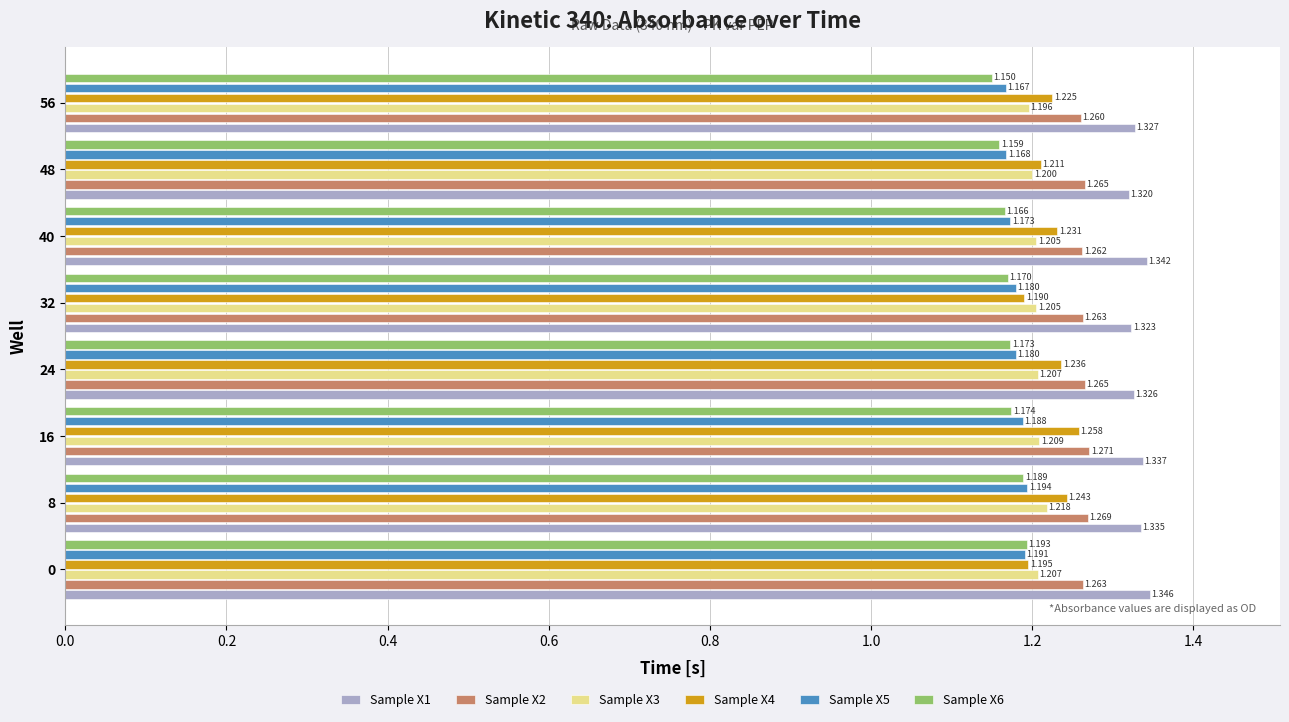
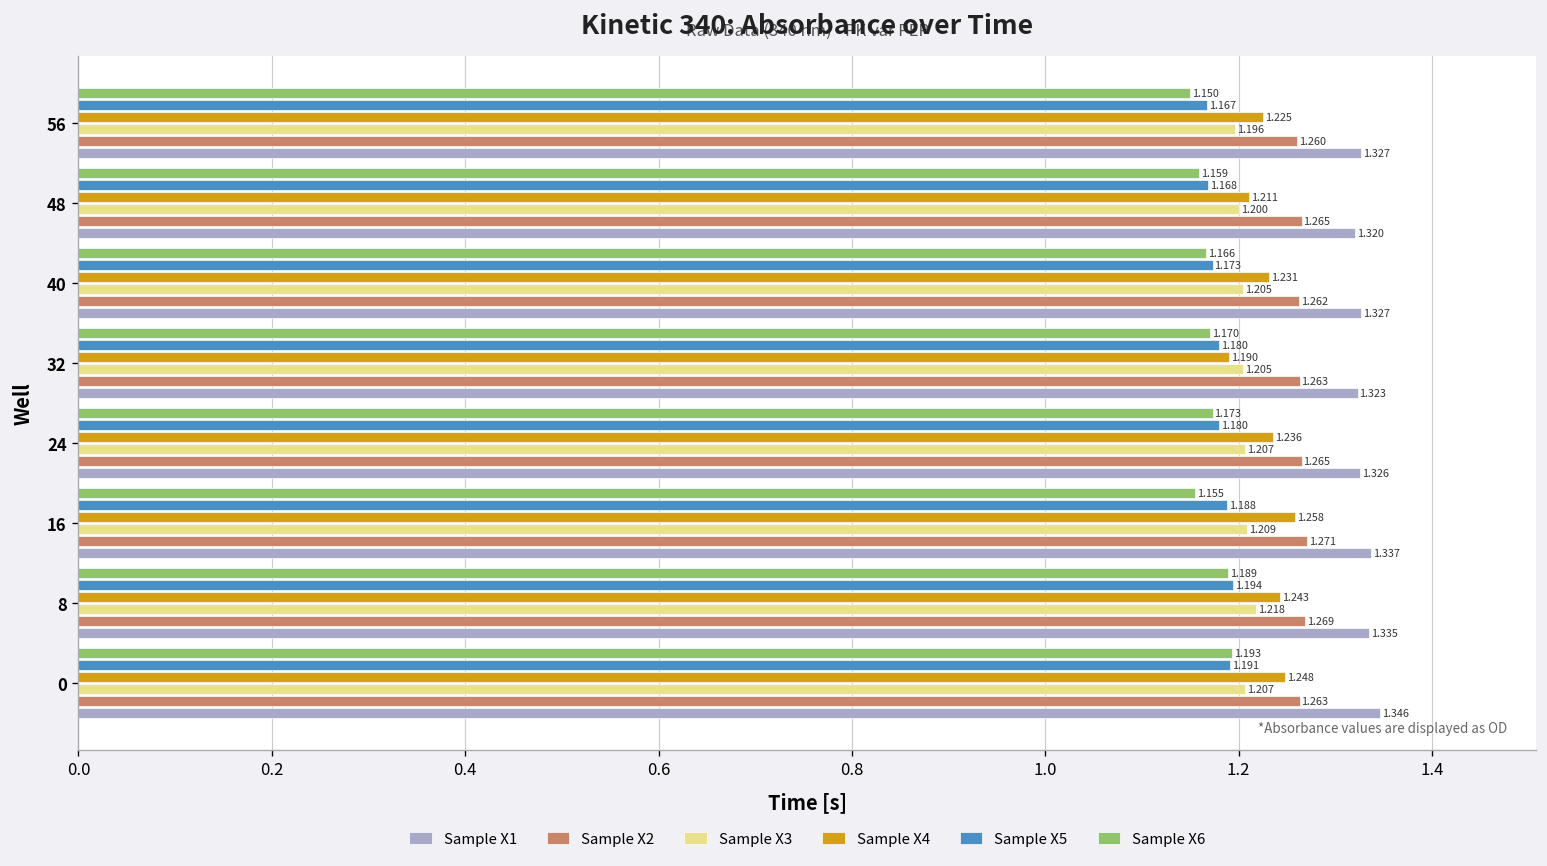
  {
    "Sample X1": {
      "56": 1.327,
      "48": 1.320,
-     "40": 1.342,
+     "40": 1.327,
      "32": 1.323,
      "24": 1.326,
      "16": 1.337,
      "8": 1.335,
      "0": 1.346
    },
    "Sample X2": {
      "56": 1.260,
      "48": 1.265,
      "40": 1.262,
      "32": 1.263,
      "24": 1.265,
      "16": 1.271,
      "8": 1.269,
      "0": 1.263
    },
    "Sample X3": {
      "56": 1.196,
      "48": 1.200,
      "40": 1.205,
      "32": 1.205,
      "24": 1.207,
      "16": 1.209,
      "8": 1.218,
      "0": 1.207
    },
    "Sample X4": {
      "56": 1.225,
      "48": 1.211,
      "40": 1.231,
      "32": 1.190,
      "24": 1.236,
      "16": 1.258,
      "8": 1.243,
-     "0": 1.195
+     "0": 1.248
    },
    "Sample X5": {
      "56": 1.167,
      "48": 1.168,
      "40": 1.173,
      "32": 1.180,
      "24": 1.180,
      "16": 1.188,
      "8": 1.194,
      "0": 1.191
    },
    "Sample X6": {
      "56": 1.150,
      "48": 1.159,
      "40": 1.166,
      "32": 1.170,
      "24": 1.173,
-     "16": 1.174,
+     "16": 1.155,
      "8": 1.189,
      "0": 1.193
    }
  }
